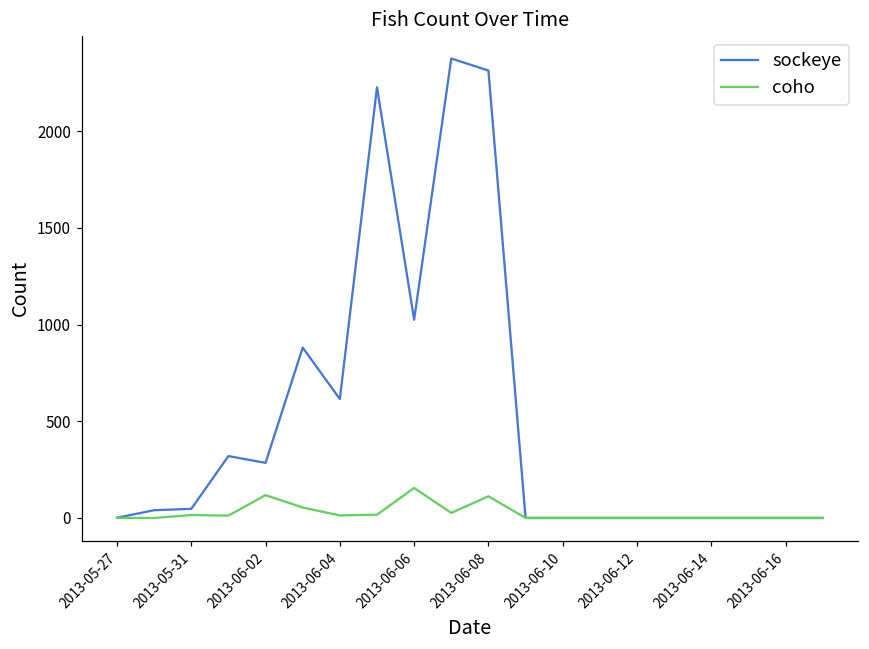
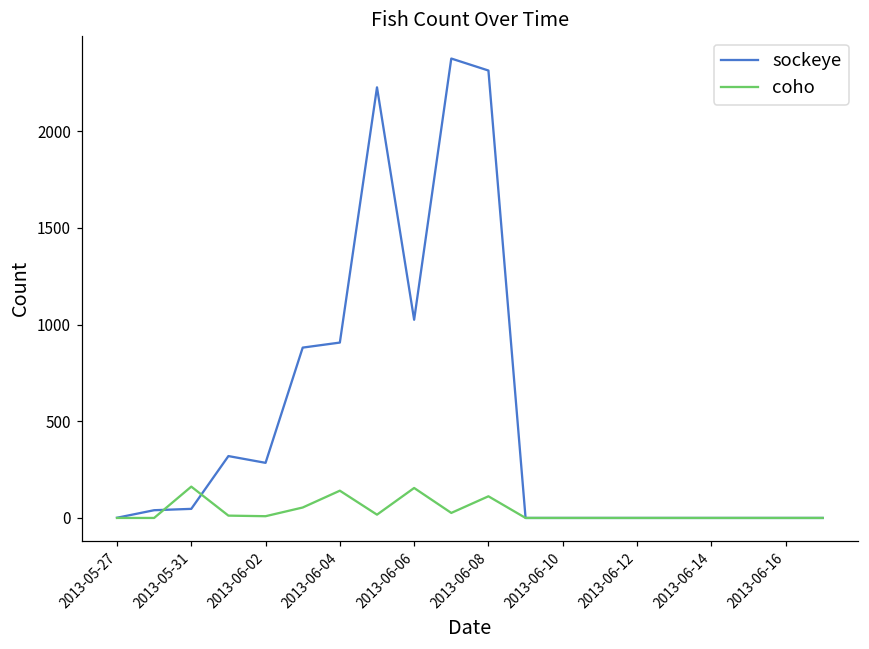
  {
    "sockeye": {
      "2013-05-31": 50,
      "2013-06-02": 290,
-     "2013-06-04": 620,
+     "2013-06-04": 910,
      "2013-06-06": 1030,
      "2013-06-08": 2310
    },
    "coho": {
-     "2013-05-31": 20,
-     "2013-06-02": 120,
-     "2013-06-04": 10,
+     "2013-05-31": 160,
+     "2013-06-02": 10,
+     "2013-06-04": 140,
      "2013-06-06": 160,
      "2013-06-08": 110
    }
  }
